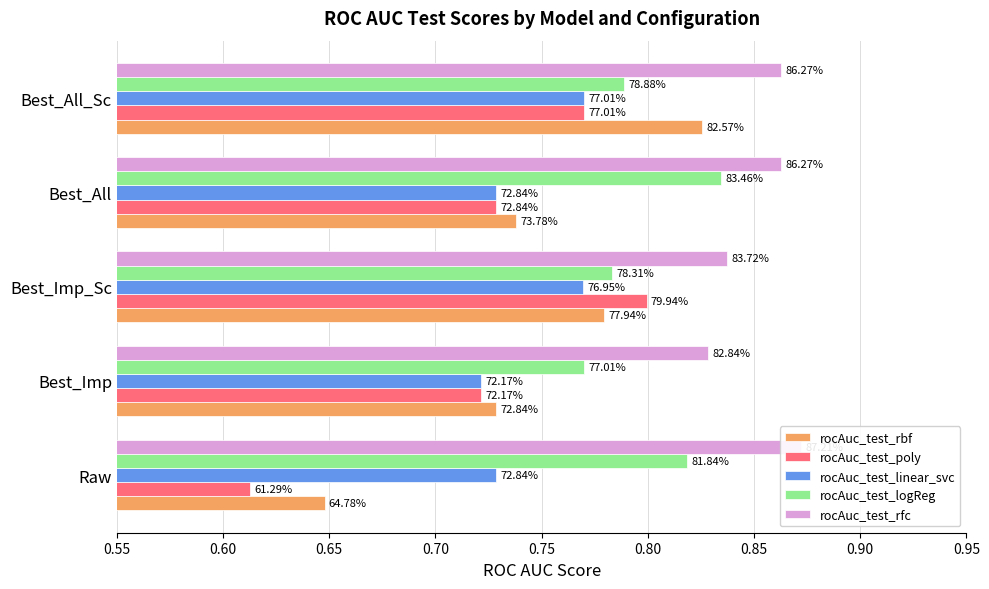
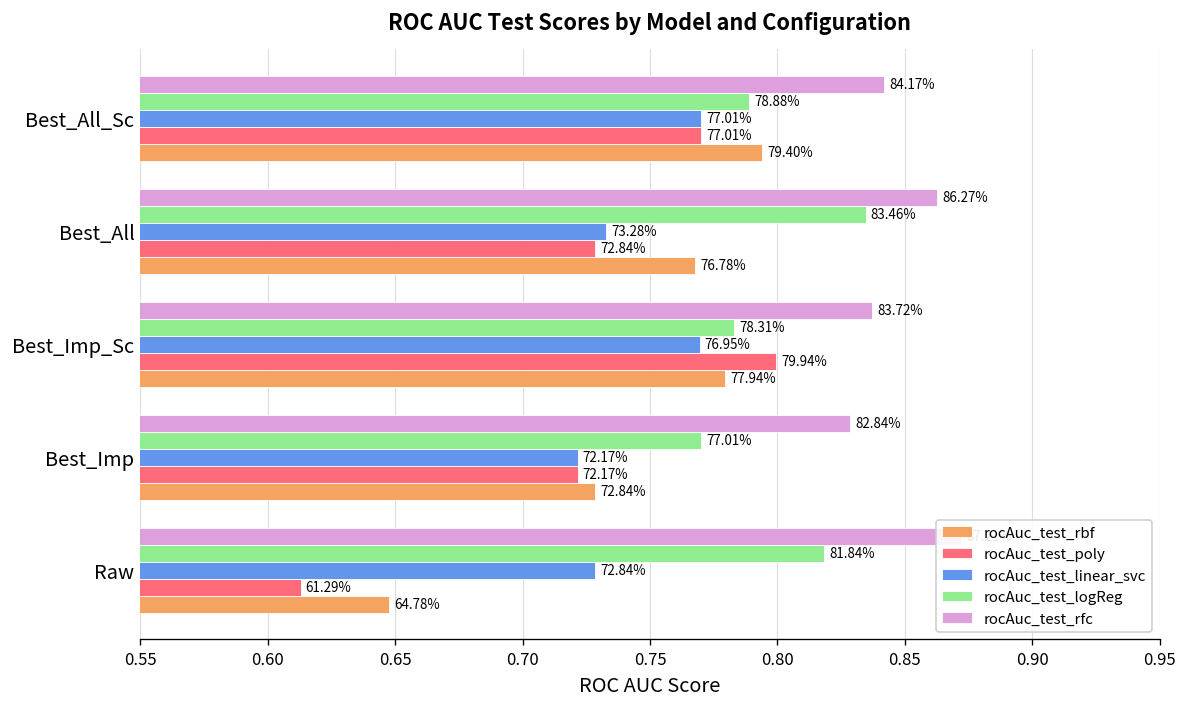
  {
    "rocAuc_test_rbf": {
-     "Best_All_Sc": "82.57%",
-     "Best_All": "73.78%",
+     "Best_All_Sc": "79.40%",
+     "Best_All": "76.78%",
      "Best_Imp_Sc": "77.94%",
      "Best_Imp": "72.84%",
      "Raw": "64.78%"
    },
    "rocAuc_test_poly": {
      "Best_All_Sc": "77.01%",
      "Best_All": "72.84%",
      "Best_Imp_Sc": "79.94%",
      "Best_Imp": "72.17%",
      "Raw": "61.29%"
    },
    "rocAuc_test_linear_svc": {
      "Best_All_Sc": "77.01%",
-     "Best_All": "72.84%",
+     "Best_All": "73.28%",
      "Best_Imp_Sc": "76.95%",
      "Best_Imp": "72.17%",
      "Raw": "72.84%"
    },
    "rocAuc_test_logReg": {
      "Best_All_Sc": "78.88%",
      "Best_All": "83.46%",
      "Best_Imp_Sc": "78.31%",
      "Best_Imp": "77.01%",
      "Raw": "81.84%"
    },
    "rocAuc_test_rfc": {
-     "Best_All_Sc": "86.27%",
+     "Best_All_Sc": "84.17%",
      "Best_All": "86.27%",
      "Best_Imp_Sc": "83.72%",
      "Best_Imp": "82.84%"
    }
  }
